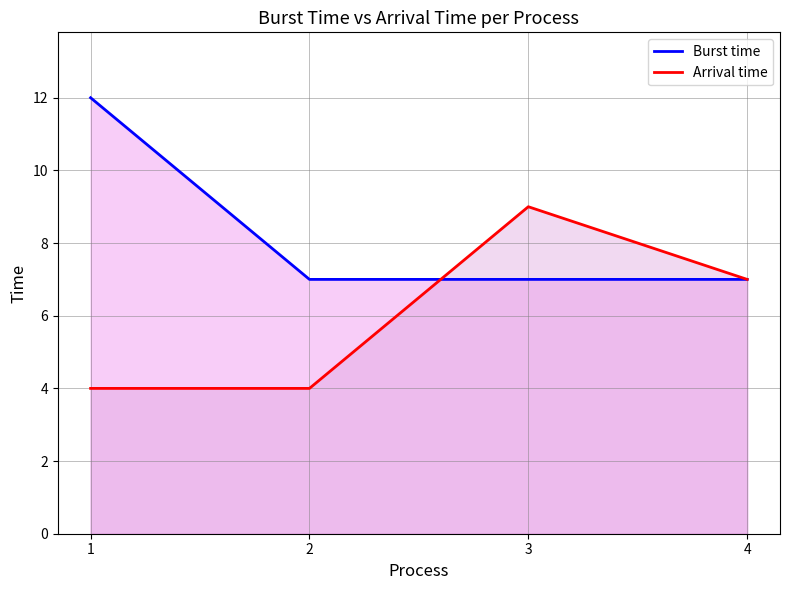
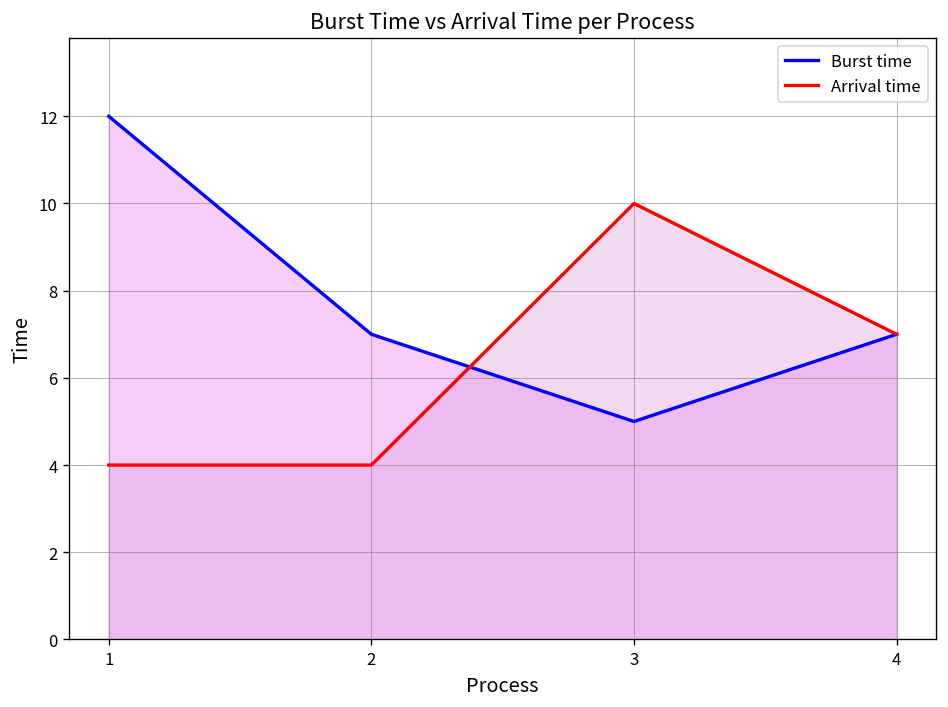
  {
    "Burst time": {
      "1": 12,
      "2": 7,
-     "3": 7
+     "3": 5
    },
    "Arrival time": {
      "1": 4,
      "2": 4,
-     "3": 9
+     "3": 10
    }
  }
